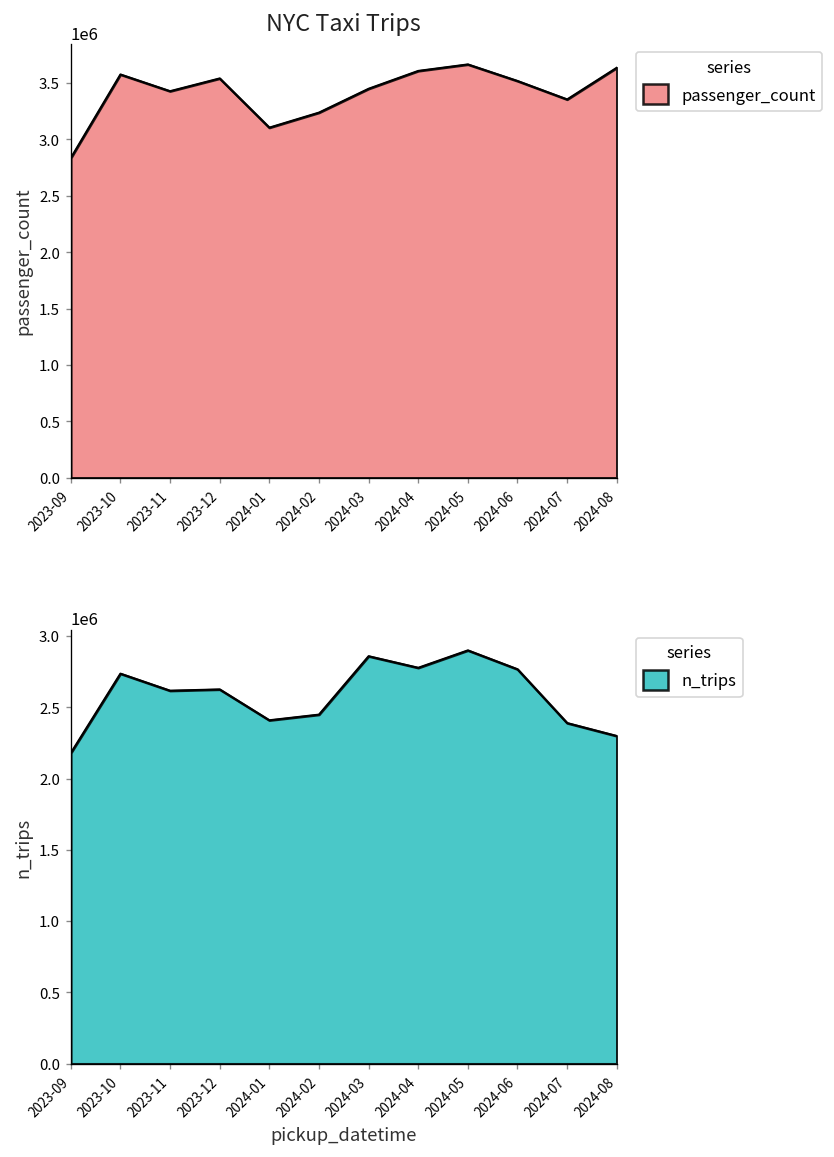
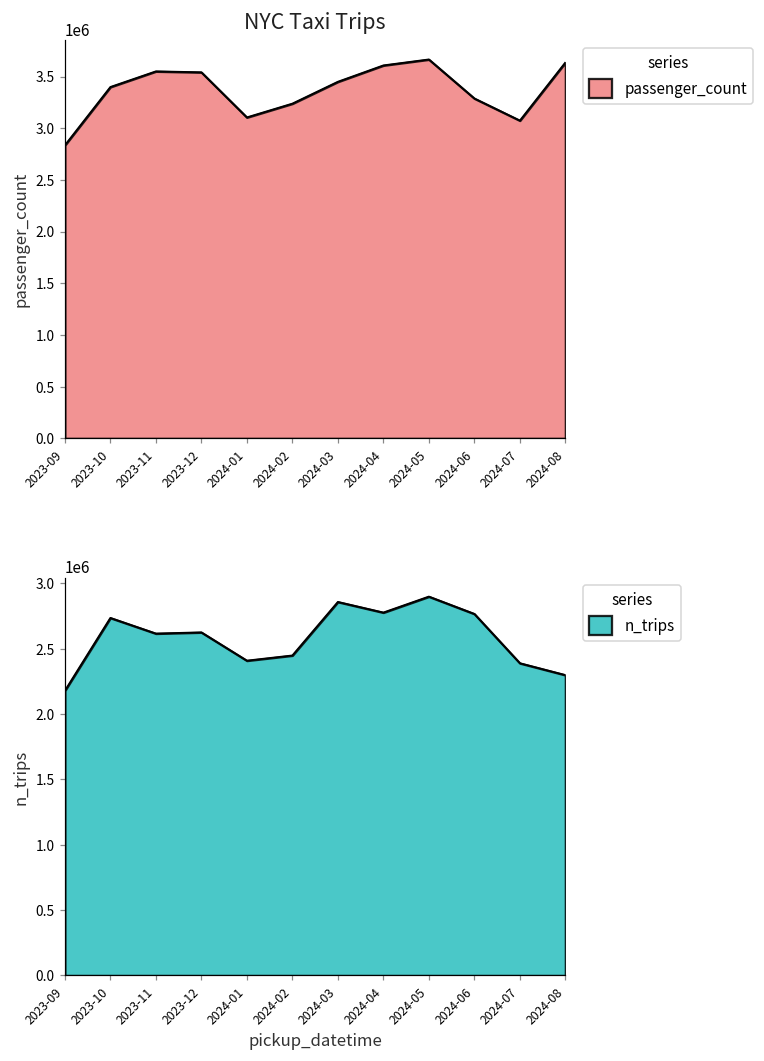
  {
    "NYC Taxi Trips": {
      "2023-09": 2800000,
-     "2023-10": 3600000,
-     "2023-11": 3400000,
+     "2023-10": 3400000,
+     "2023-11": 3600000,
      "2023-12": 3500000,
      "2024-01": 3100000,
      "2024-02": 3200000,
      "2024-03": 3400000,
      "2024-04": 3600000,
      "2024-05": 3700000,
-     "2024-06": 3500000,
-     "2024-07": 3400000,
+     "2024-06": 3300000,
+     "2024-07": 3100000,
      "2024-08": 3600000
    }
  }
